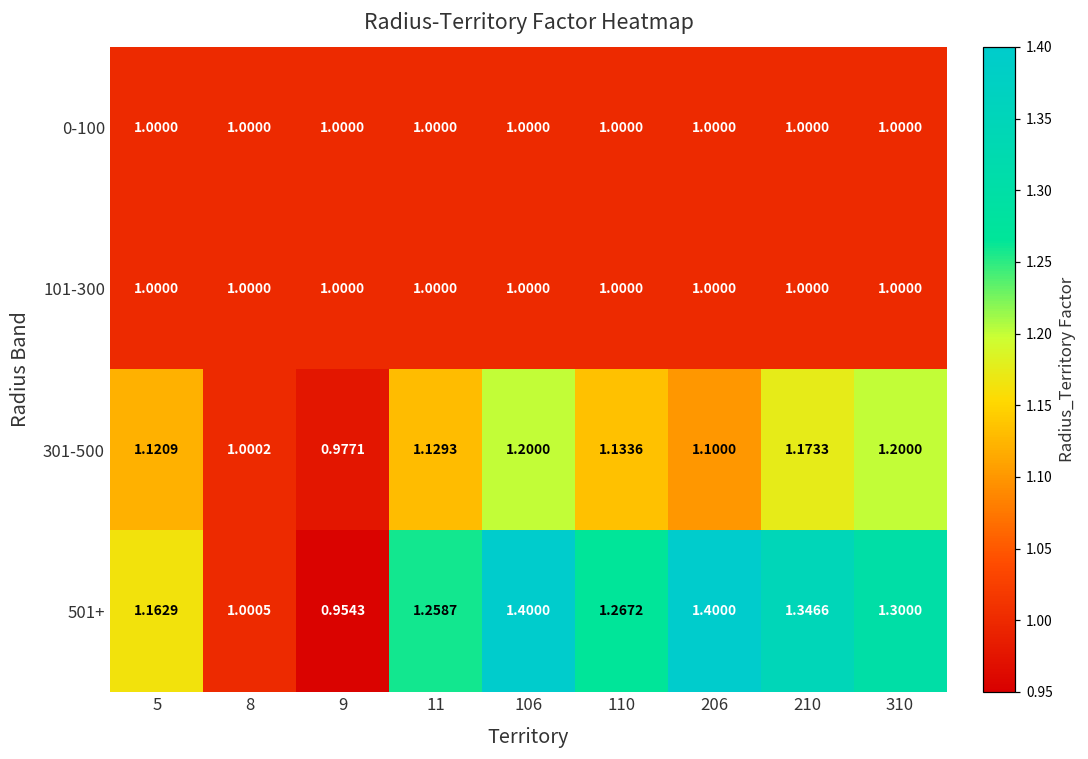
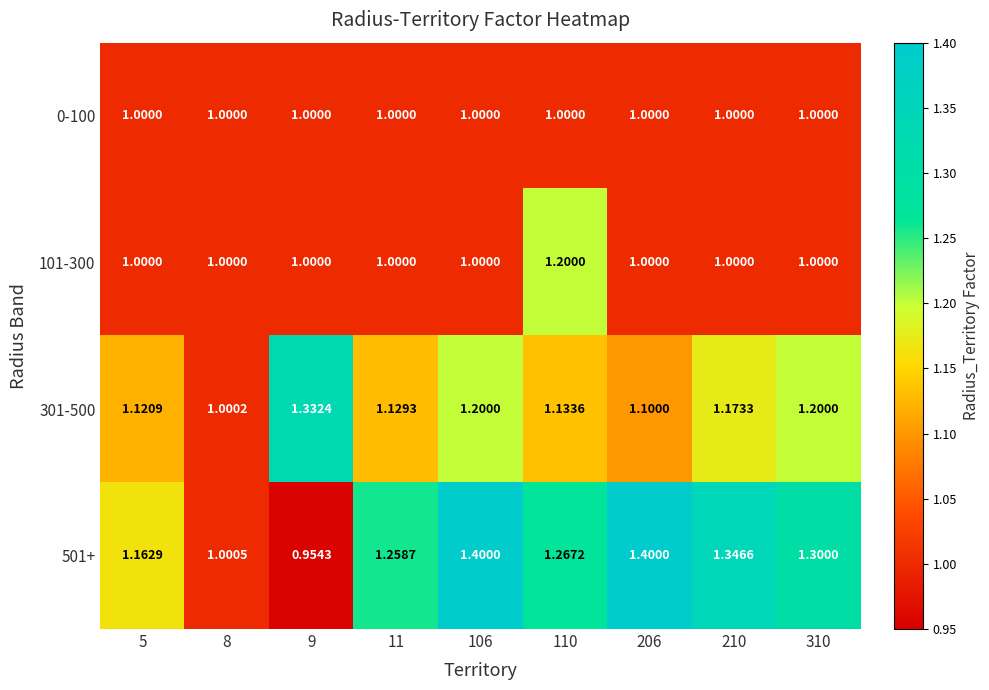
  {
    "0-100": {
      "5": 1.0000,
      "8": 1.0000,
      "9": 1.0000,
      "11": 1.0000,
      "106": 1.0000,
      "110": 1.0000,
      "206": 1.0000,
      "210": 1.0000,
      "310": 1.0000
    },
    "101-300": {
      "5": 1.0000,
      "8": 1.0000,
      "9": 1.0000,
      "11": 1.0000,
      "106": 1.0000,
-     "110": 1.0000,
+     "110": 1.2000,
      "206": 1.0000,
      "210": 1.0000,
      "310": 1.0000
    },
    "301-500": {
      "5": 1.1209,
      "8": 1.0002,
-     "9": 0.9771,
+     "9": 1.3324,
      "11": 1.1293,
      "106": 1.2000,
      "110": 1.1336,
      "206": 1.1000,
      "210": 1.1733,
      "310": 1.2000
    },
    "501+": {
      "5": 1.1629,
      "8": 1.0005,
      "9": 0.9543,
      "11": 1.2587,
      "106": 1.4000,
      "110": 1.2672,
      "206": 1.4000,
      "210": 1.3466,
      "310": 1.3000
    }
  }
